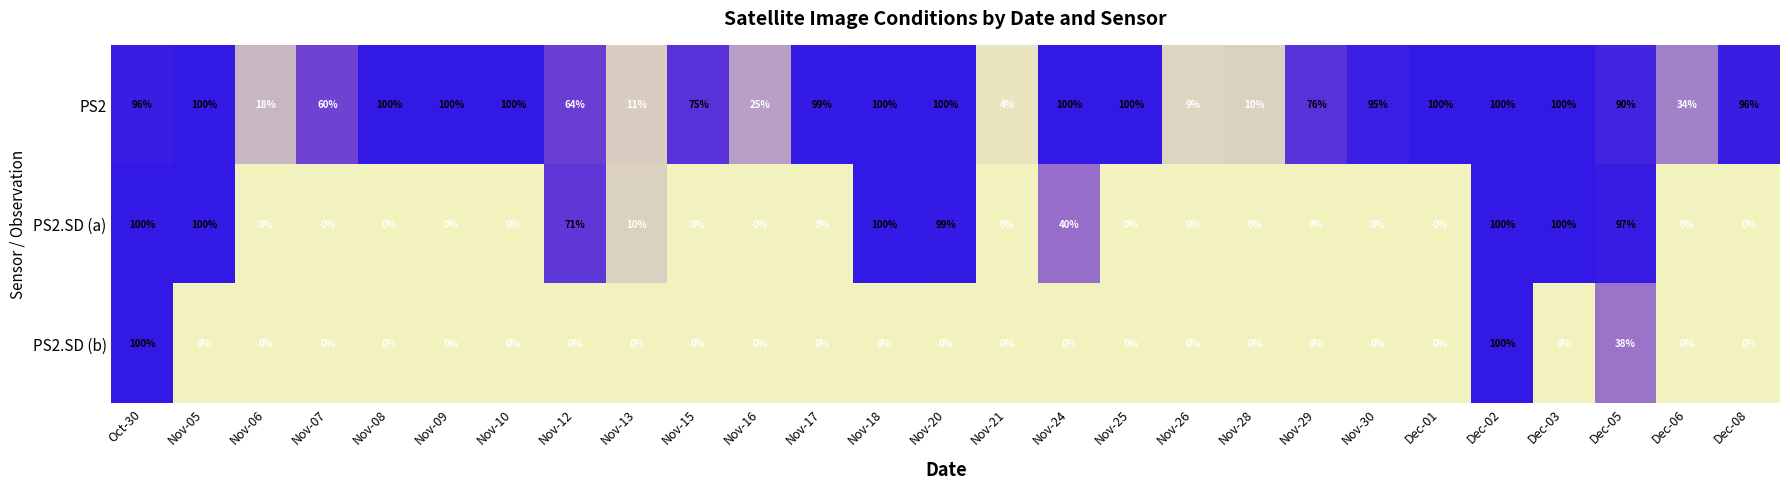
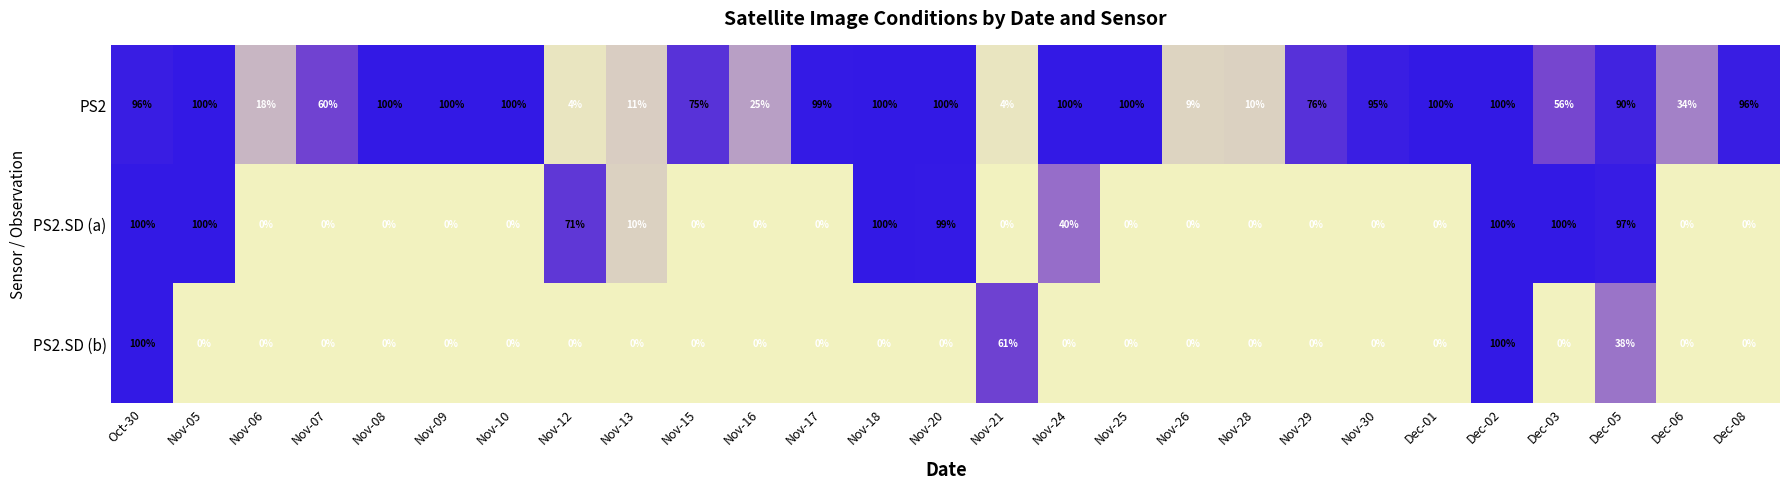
  {
    "PS2": {
      "Oct-30": "96%",
      "Nov-05": "100%",
      "Nov-06": "18%",
      "Nov-07": "60%",
      "Nov-08": "100%",
      "Nov-09": "100%",
      "Nov-10": "100%",
-     "Nov-12": "64%",
+     "Nov-12": "4%",
      "Nov-13": "11%",
      "Nov-15": "75%",
      "Nov-16": "25%",
      "Nov-17": "99%",
      "Nov-18": "100%",
      "Nov-20": "100%",
      "Nov-21": "4%",
      "Nov-24": "100%",
      "Nov-25": "100%",
      "Nov-26": "9%",
      "Nov-28": "10%",
      "Nov-29": "76%",
      "Nov-30": "95%",
      "Dec-01": "100%",
      "Dec-02": "100%",
-     "Dec-03": "100%",
+     "Dec-03": "56%",
      "Dec-05": "90%",
      "Dec-06": "34%",
      "Dec-08": "96%"
    },
    "PS2.SD (a)": {
      "Oct-30": "100%",
      "Nov-05": "100%",
      "Nov-06": "0%",
      "Nov-07": "0%",
      "Nov-08": "0%",
      "Nov-09": "0%",
      "Nov-10": "0%",
      "Nov-12": "71%",
      "Nov-13": "10%",
      "Nov-15": "0%",
      "Nov-16": "0%",
      "Nov-17": "0%",
      "Nov-18": "100%",
      "Nov-20": "99%",
      "Nov-21": "0%",
      "Nov-24": "40%",
      "Nov-25": "0%",
      "Nov-26": "0%",
      "Nov-28": "0%",
      "Nov-29": "0%",
      "Nov-30": "0%",
      "Dec-01": "0%",
      "Dec-02": "100%",
      "Dec-03": "100%",
      "Dec-05": "97%",
      "Dec-06": "0%",
      "Dec-08": "0%"
    },
    "PS2.SD (b)": {
      "Oct-30": "100%",
      "Nov-05": "0%",
      "Nov-06": "0%",
      "Nov-07": "0%",
      "Nov-08": "0%",
      "Nov-09": "0%",
      "Nov-10": "0%",
      "Nov-12": "0%",
      "Nov-13": "0%",
      "Nov-15": "0%",
      "Nov-16": "0%",
      "Nov-17": "0%",
      "Nov-18": "0%",
      "Nov-20": "0%",
-     "Nov-21": "0%",
+     "Nov-21": "61%",
      "Nov-24": "0%",
      "Nov-25": "0%",
      "Nov-26": "0%",
      "Nov-28": "0%",
      "Nov-29": "0%",
      "Nov-30": "0%",
      "Dec-01": "0%",
      "Dec-02": "100%",
      "Dec-03": "0%",
      "Dec-05": "38%",
      "Dec-06": "0%",
      "Dec-08": "0%"
    }
  }
